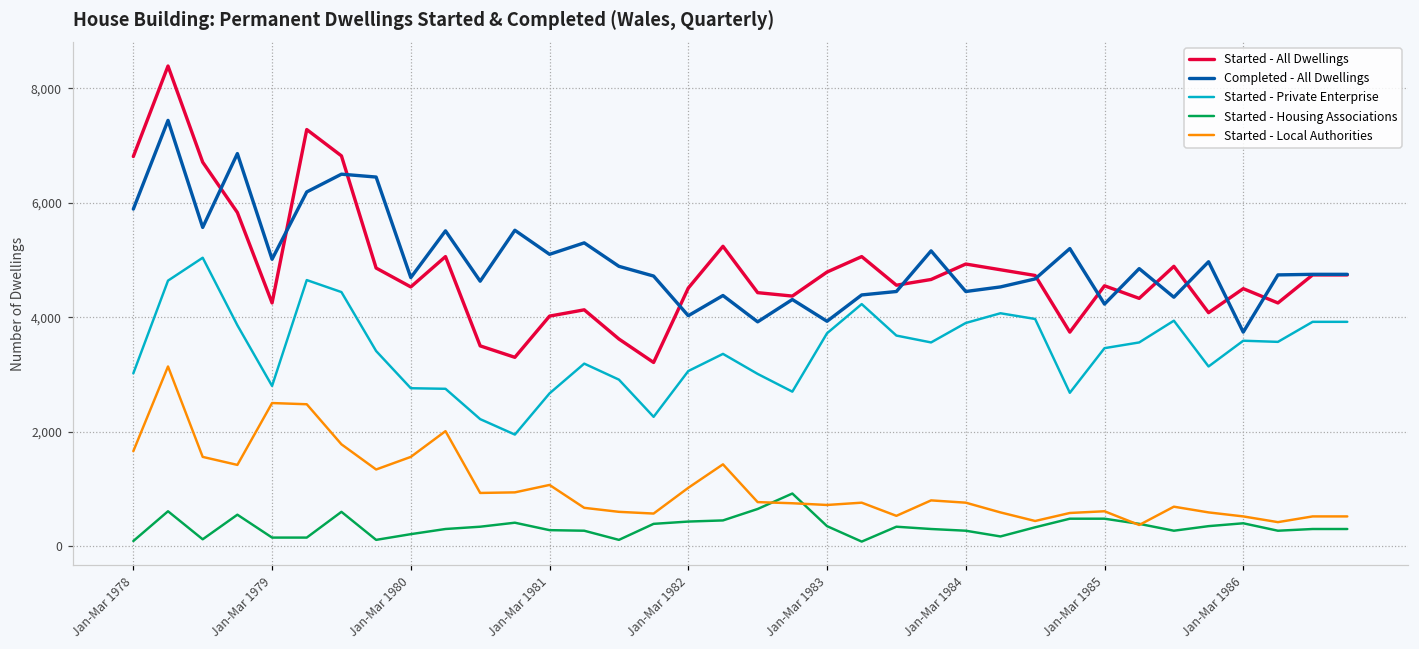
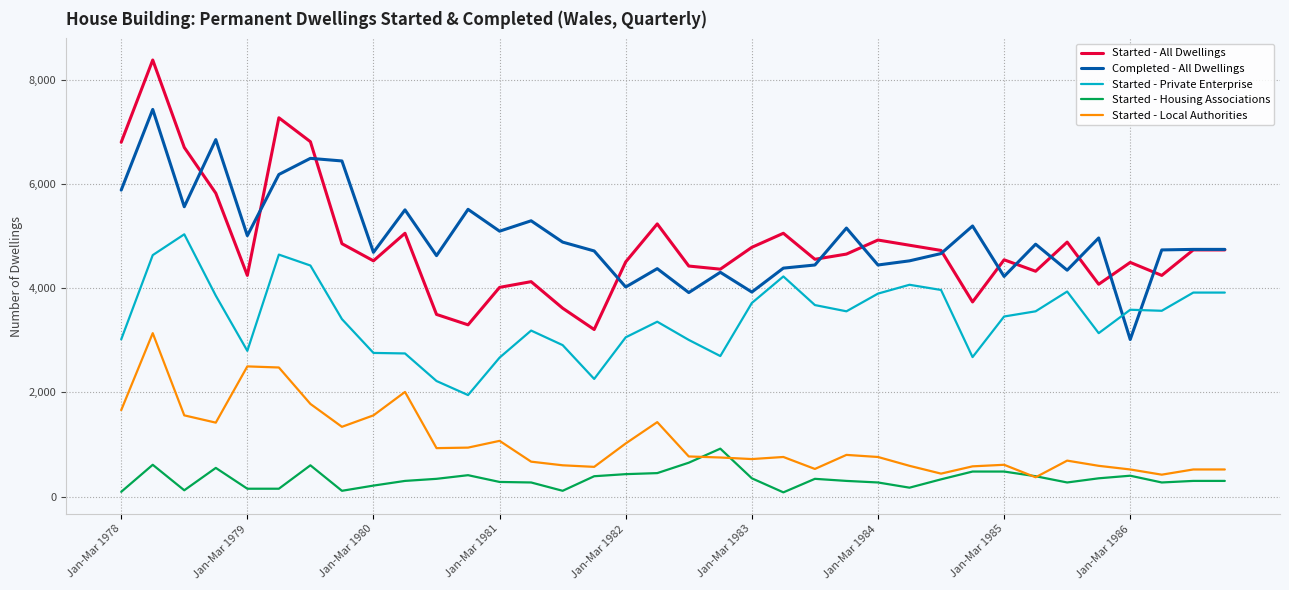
  {
    "Started - All Dwellings": {
      "Jan-Mar 1978": "6,800",
      "Jan-Mar 1979": "4,300",
      "Jan-Mar 1980": "4,500",
      "Jan-Mar 1981": "4,000",
      "Jan-Mar 1982": "4,500",
      "Jan-Mar 1983": "4,800",
      "Jan-Mar 1984": "4,900",
      "Jan-Mar 1985": "4,600",
      "Jan-Mar 1986": "4,500"
    },
    "Completed - All Dwellings": {
      "Jan-Mar 1978": "5,900",
      "Jan-Mar 1979": "5,000",
      "Jan-Mar 1980": "4,700",
      "Jan-Mar 1981": "5,100",
      "Jan-Mar 1982": "4,000",
      "Jan-Mar 1983": "3,900",
      "Jan-Mar 1984": "4,500",
      "Jan-Mar 1985": "4,200",
-     "Jan-Mar 1986": "3,700"
+     "Jan-Mar 1986": "3,000"
    },
    "Started - Private Enterprise": {
      "Jan-Mar 1978": "3,000",
      "Jan-Mar 1979": "2,800",
      "Jan-Mar 1980": "2,800",
      "Jan-Mar 1981": "2,700",
      "Jan-Mar 1982": "3,100",
      "Jan-Mar 1983": "3,700",
      "Jan-Mar 1984": "3,900",
      "Jan-Mar 1985": "3,500",
      "Jan-Mar 1986": "3,600"
    },
    "Started - Housing Associations": {
      "Jan-Mar 1978": "100",
      "Jan-Mar 1979": "200",
      "Jan-Mar 1980": "200",
      "Jan-Mar 1981": "300",
      "Jan-Mar 1982": "400",
      "Jan-Mar 1983": "400",
      "Jan-Mar 1984": "300",
      "Jan-Mar 1985": "500",
      "Jan-Mar 1986": "400"
    },
    "Started - Local Authorities": {
      "Jan-Mar 1978": "1,700",
      "Jan-Mar 1979": "2,500",
      "Jan-Mar 1980": "1,600",
      "Jan-Mar 1981": "1,100",
      "Jan-Mar 1982": "1,000",
      "Jan-Mar 1983": "700",
      "Jan-Mar 1984": "800",
      "Jan-Mar 1985": "600",
      "Jan-Mar 1986": "500"
    }
  }
